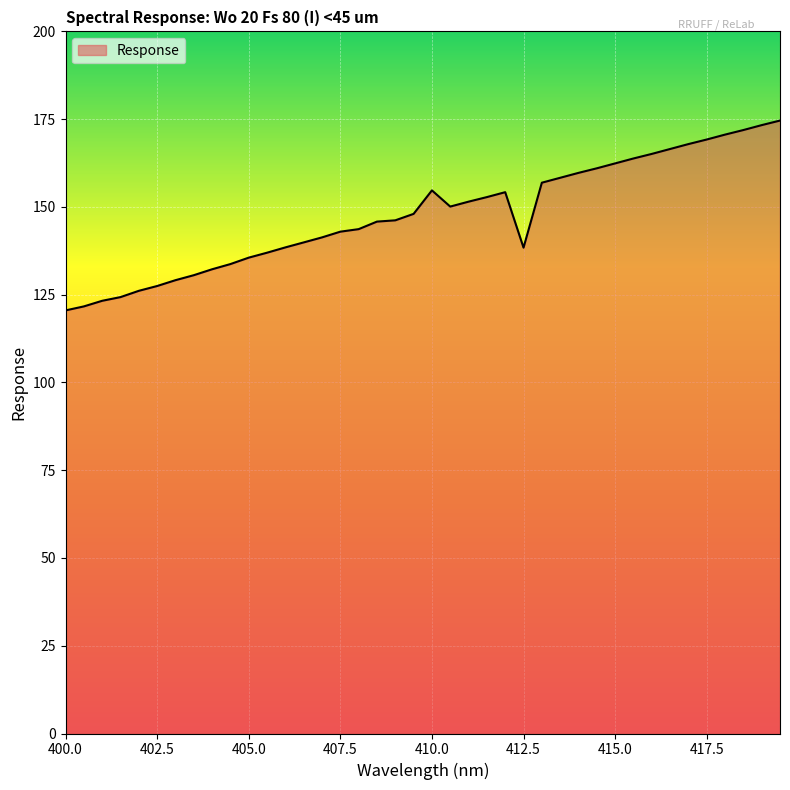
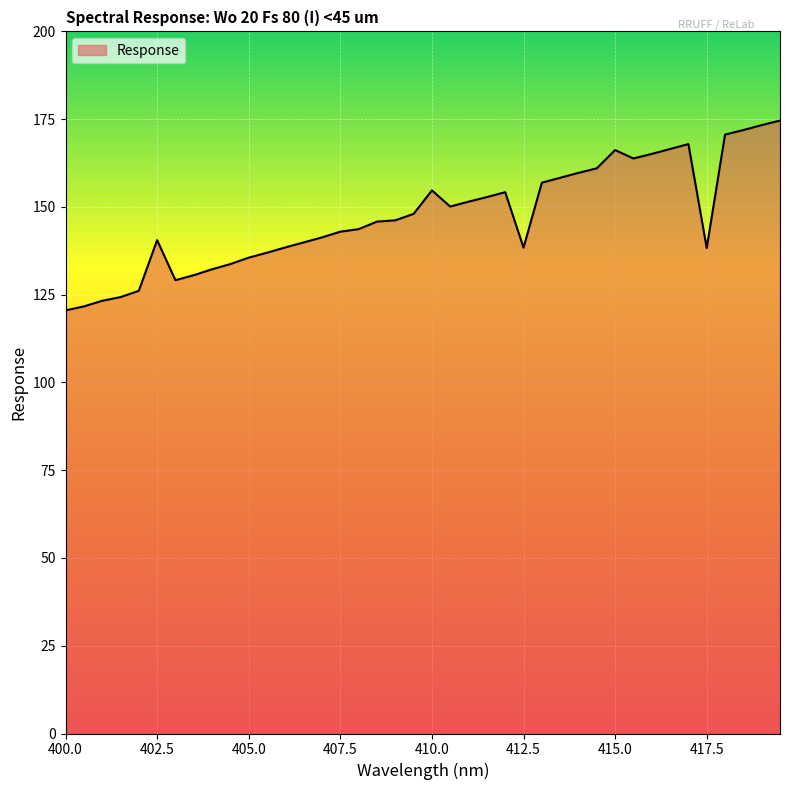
  {
    "400.0": 121,
-   "402.5": 127,
+   "402.5": 141,
    "405.0": 136,
    "407.5": 143,
    "410.0": 155,
    "412.5": 138,
-   "415.0": 162,
-   "417.5": 169
+   "415.0": 166,
+   "417.5": 138
  }
